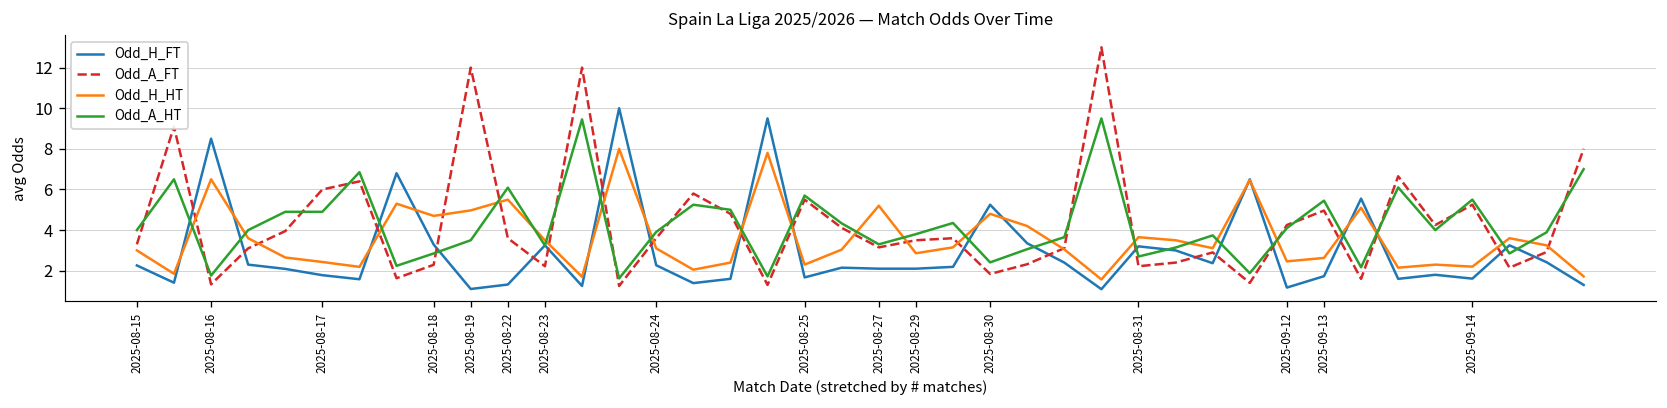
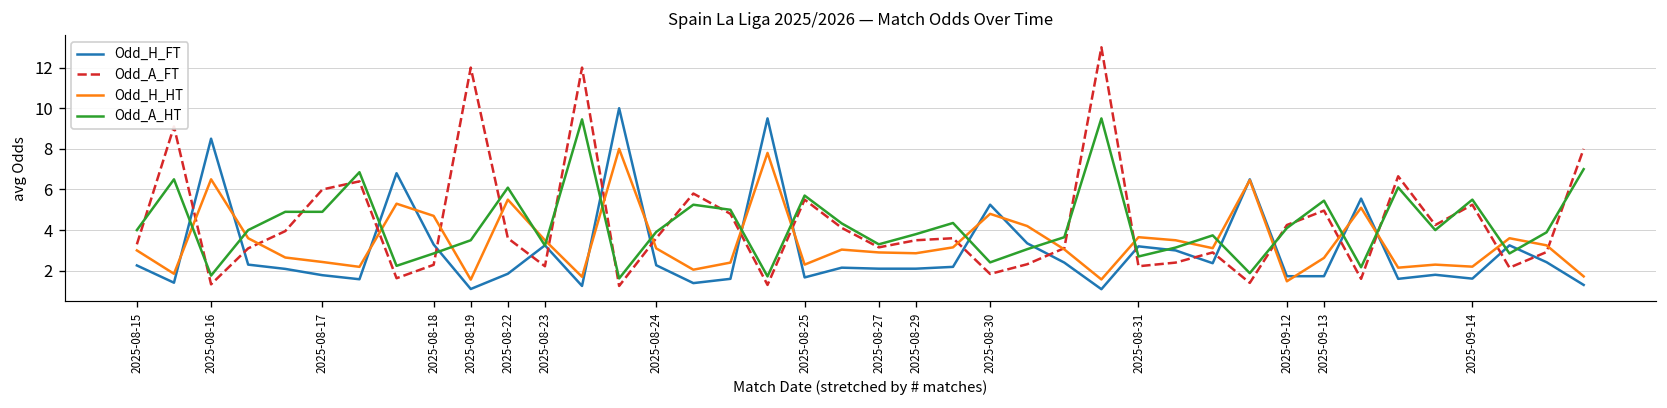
  {
    "Odd_H_FT": {
      "2025-08-18": 3.3,
      "2025-08-19": 1.1,
-     "2025-08-22": 1.3,
+     "2025-08-22": 1.9,
      "2025-08-27": 2.1,
-     "2025-09-12": 1.2
+     "2025-09-12": 1.7
    },
    "Odd_A_FT": {
      "2025-08-18": 2.3,
      "2025-08-19": 12.0,
      "2025-08-22": 3.6,
      "2025-09-12": 4.3
    },
    "Odd_H_HT": {
      "2025-08-18": 4.7,
-     "2025-08-19": 5.0,
+     "2025-08-19": 1.6,
      "2025-08-22": 5.5,
-     "2025-08-27": 5.2,
-     "2025-09-12": 2.5
+     "2025-08-27": 2.9,
+     "2025-09-12": 1.5
    },
    "Odd_A_HT": {
      "2025-08-18": 2.9,
      "2025-08-19": 3.5,
      "2025-08-22": 6.1,
      "2025-09-12": 4.1
    }
  }
